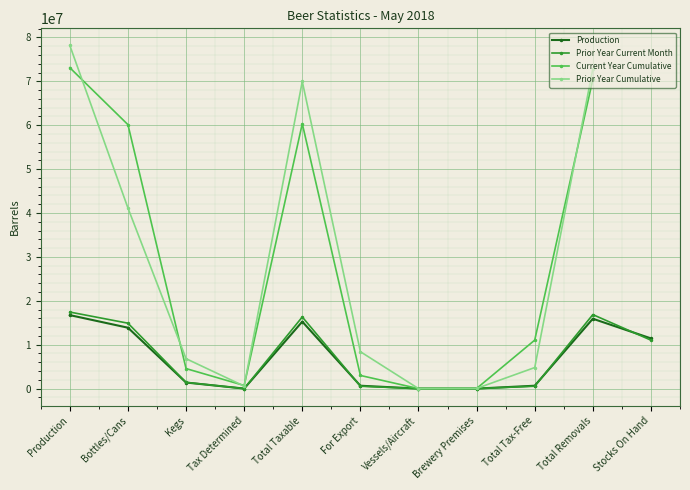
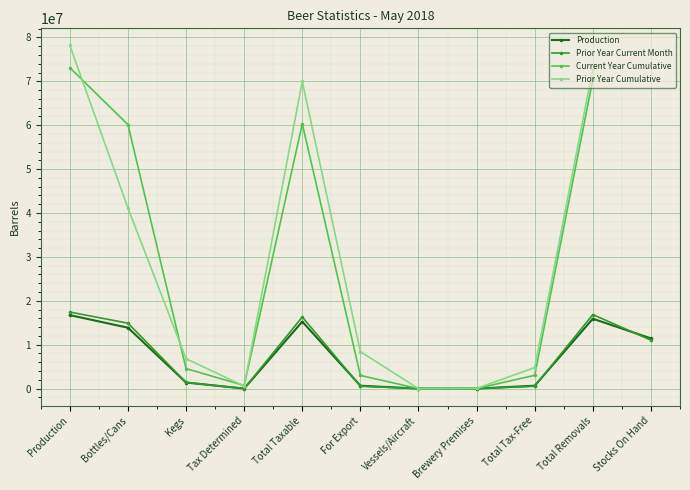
  {
    "Current Year Cumulative": {
      "Production": 73000000,
      "Bottles/Cans": 60000000,
      "Kegs": 5000000,
      "Total Taxable": 60000000,
      "For Export": 3000000,
-     "Total Tax-Free": 11000000
+     "Total Tax-Free": 3000000
    },
    "Prior Year Cumulative": {
      "Production": 78000000,
      "Bottles/Cans": 41000000,
      "Kegs": 7000000,
      "Total Taxable": 70000000,
      "For Export": 8000000,
      "Total Tax-Free": 5000000
    }
  }
